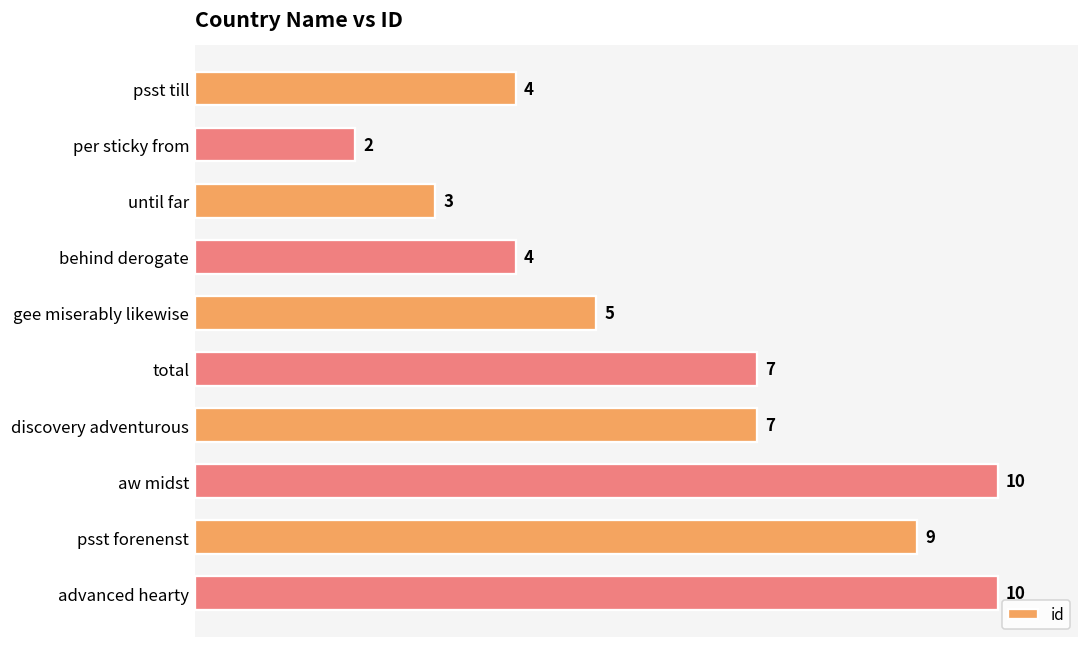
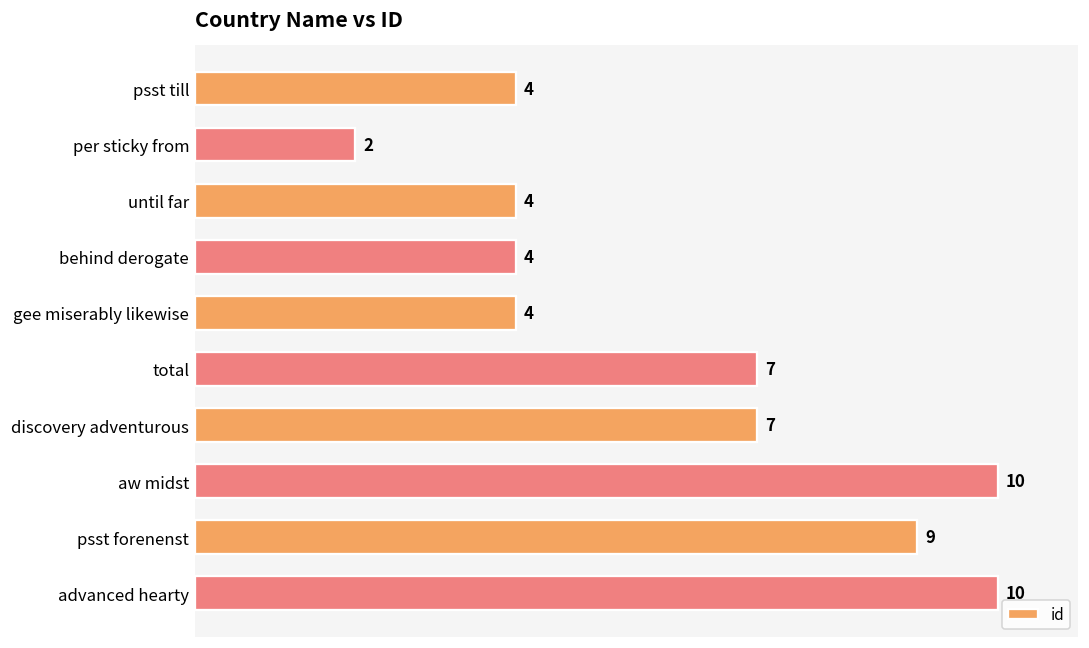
  {
    "psst till": 4,
    "per sticky from": 2,
-   "until far": 3,
+   "until far": 4,
    "behind derogate": 4,
-   "gee miserably likewise": 5,
+   "gee miserably likewise": 4,
    "total": 7,
    "discovery adventurous": 7,
    "aw midst": 10,
    "psst forenenst": 9
  }
